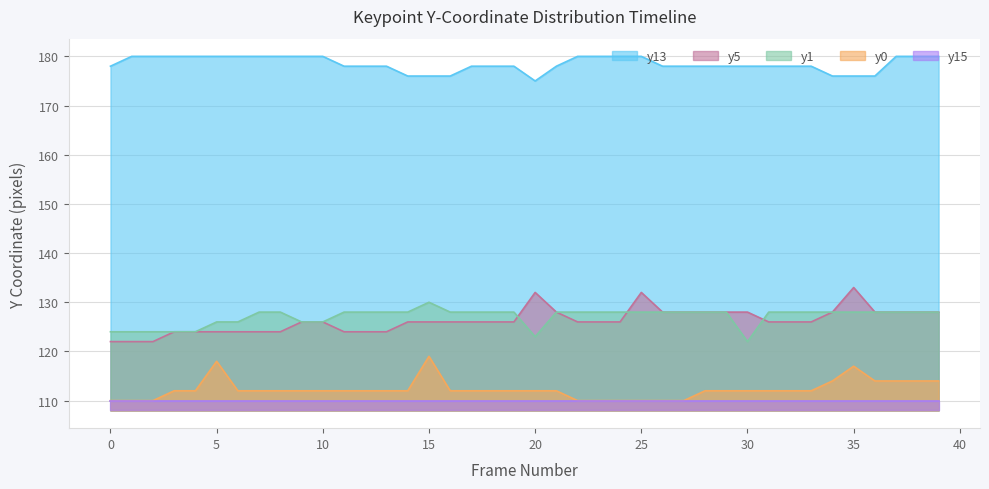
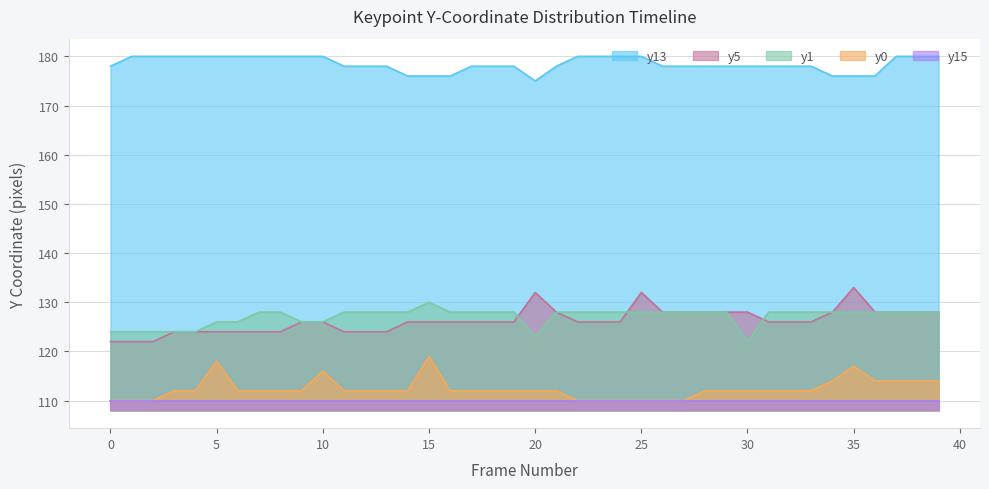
  {
    "y13": {
      "0": 178,
      "5": 180,
      "10": 180,
      "15": 176,
      "20": 175,
      "25": 180,
      "30": 178,
      "35": 176
    },
    "y5": {
      "0": 122,
      "5": 124,
      "15": 126,
      "20": 132,
      "25": 132,
      "30": 128,
      "35": 133
    },
    "y1": {
      "0": 124,
      "5": 126,
      "15": 130,
      "20": 123,
      "25": 128,
      "30": 122,
      "35": 128
    },
    "y0": {
      "5": 118,
-     "10": 112,
+     "10": 116,
      "15": 119,
      "20": 112,
      "30": 112,
      "35": 117
    },
    "y15": {
      "5": 110,
      "10": 110,
      "15": 110,
      "20": 110,
      "30": 110,
      "35": 110
    }
  }
